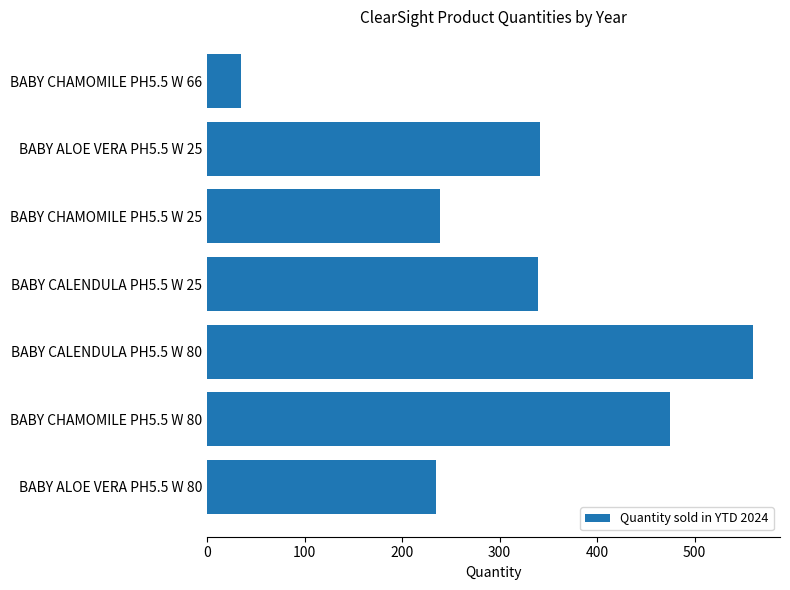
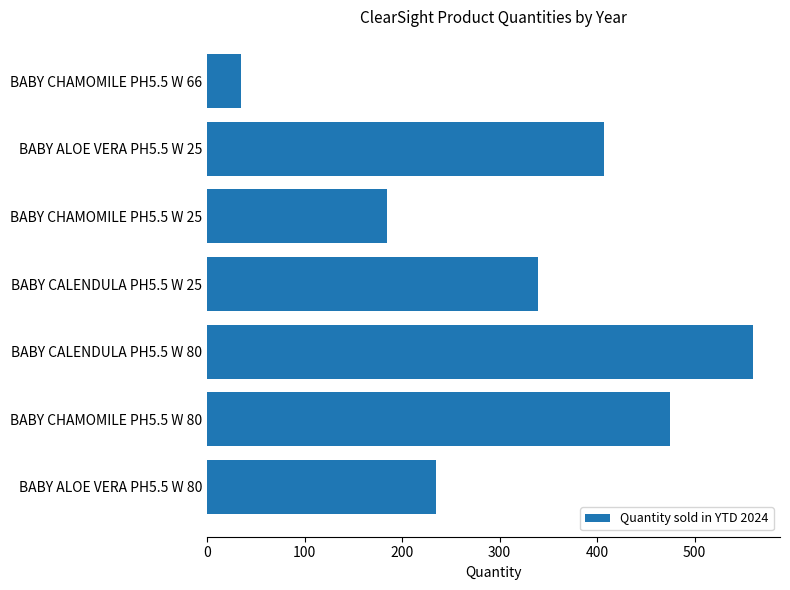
  {
    "BABY CHAMOMILE PH5.5 W 66": 30,
-   "BABY ALOE VERA PH5.5 W 25": 340,
-   "BABY CHAMOMILE PH5.5 W 25": 240,
+   "BABY ALOE VERA PH5.5 W 25": 410,
+   "BABY CHAMOMILE PH5.5 W 25": 180,
    "BABY CALENDULA PH5.5 W 25": 340,
    "BABY CALENDULA PH5.5 W 80": 560,
    "BABY CHAMOMILE PH5.5 W 80": 470,
    "BABY ALOE VERA PH5.5 W 80": 240
  }
